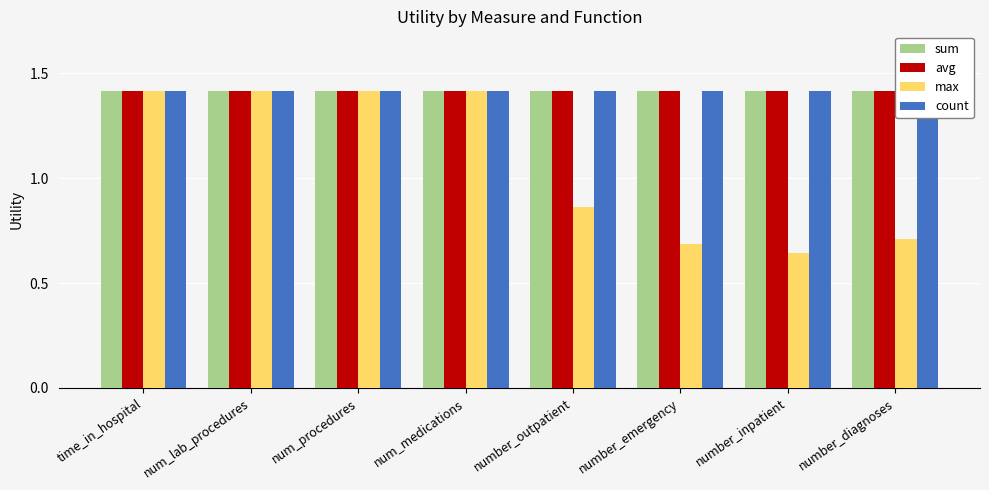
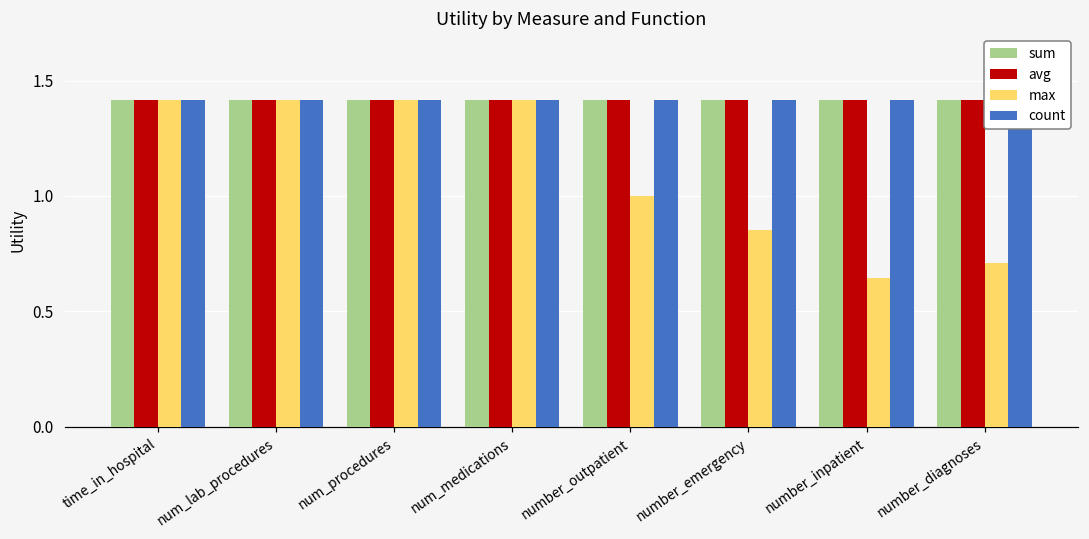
  {
    "sum": {
      "time_in_hospital": 1.41,
      "num_lab_procedures": 1.41,
      "num_procedures": 1.41,
      "num_medications": 1.41,
      "number_outpatient": 1.41,
      "number_emergency": 1.41,
      "number_inpatient": 1.41,
      "number_diagnoses": 1.41
    },
    "avg": {
      "time_in_hospital": 1.41,
      "num_lab_procedures": 1.41,
      "num_procedures": 1.41,
      "num_medications": 1.41,
      "number_outpatient": 1.41,
      "number_emergency": 1.41,
      "number_inpatient": 1.41,
      "number_diagnoses": 1.41
    },
    "max": {
      "time_in_hospital": 1.41,
      "num_lab_procedures": 1.41,
      "num_procedures": 1.41,
      "num_medications": 1.41,
-     "number_outpatient": 0.86,
-     "number_emergency": 0.69,
+     "number_outpatient": 1.00,
+     "number_emergency": 0.85,
      "number_inpatient": 0.64,
      "number_diagnoses": 0.71
    },
    "count": {
      "time_in_hospital": 1.41,
      "num_lab_procedures": 1.41,
      "num_procedures": 1.41,
      "num_medications": 1.41,
      "number_outpatient": 1.41,
      "number_emergency": 1.41,
      "number_inpatient": 1.41
    }
  }
